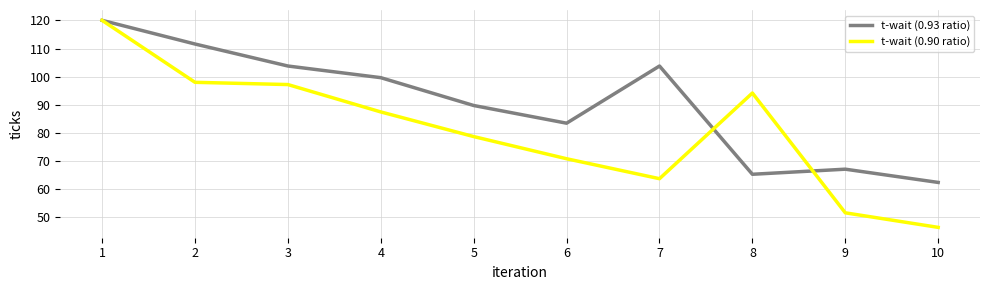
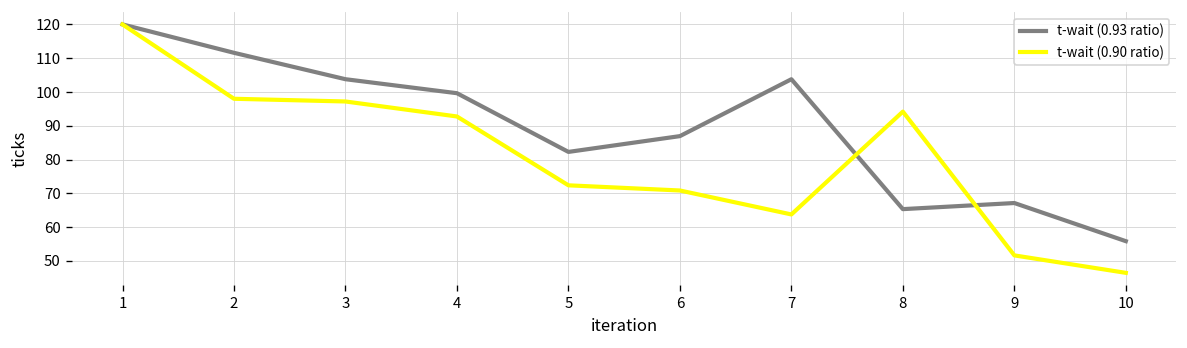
  {
    "t-wait (0.93 ratio)": {
      "2": 112,
      "3": 104,
      "4": 100,
-     "5": 90,
-     "6": 83,
+     "5": 82,
+     "6": 87,
      "7": 104,
      "8": 65,
      "9": 67,
-     "10": 62
+     "10": 56
    },
    "t-wait (0.90 ratio)": {
      "2": 98,
      "3": 97,
-     "4": 87,
-     "5": 79,
+     "4": 93,
+     "5": 72,
      "6": 71,
      "7": 64,
      "8": 94,
      "9": 52,
      "10": 46
    }
  }
